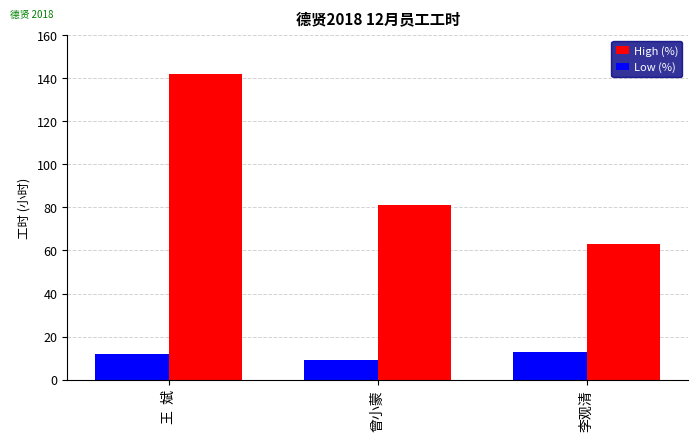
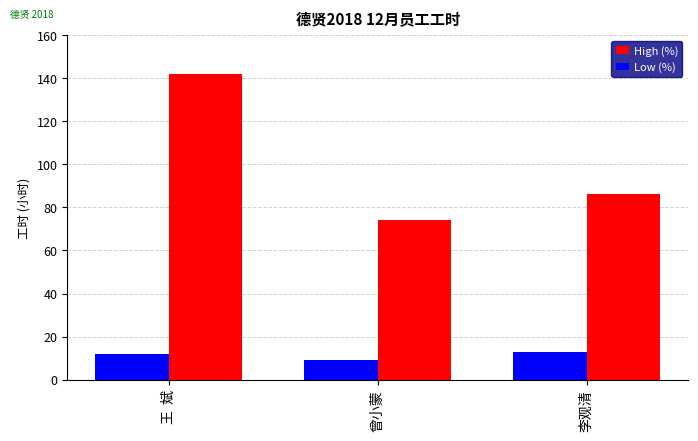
  {
    "High (%)": {
      "王 斌": 142,
-     "曾小蒙": 81,
-     "李观清": 63
+     "曾小蒙": 74,
+     "李观清": 86
    },
    "Low (%)": {
      "王 斌": 12,
      "曾小蒙": 9,
      "李观清": 13
    }
  }
